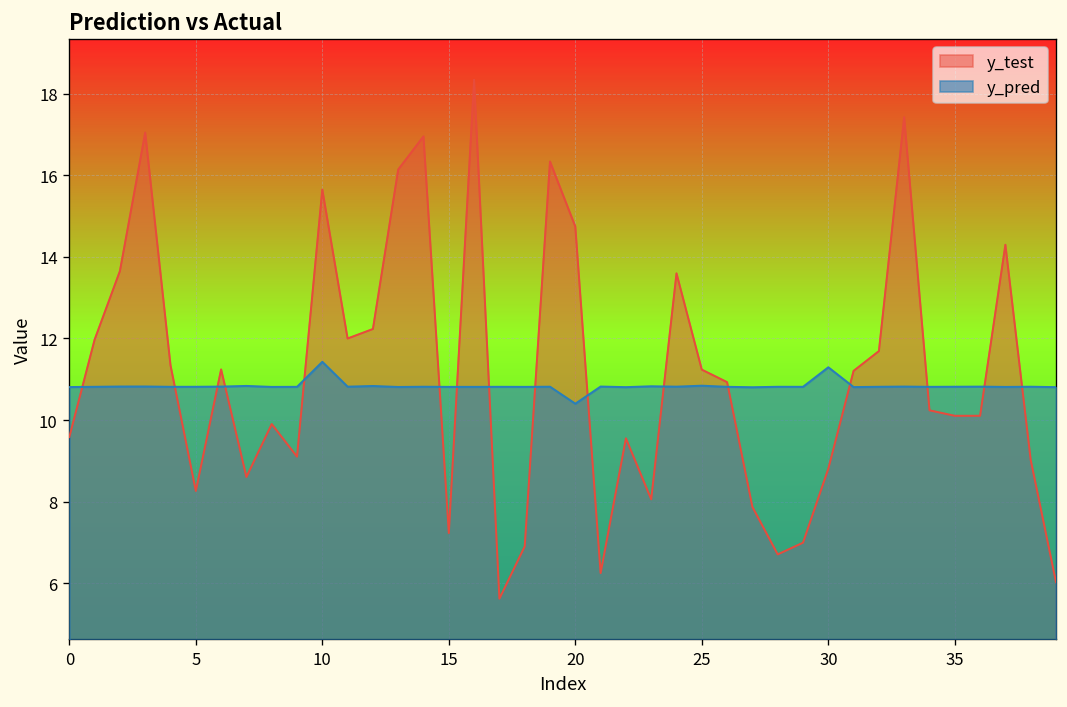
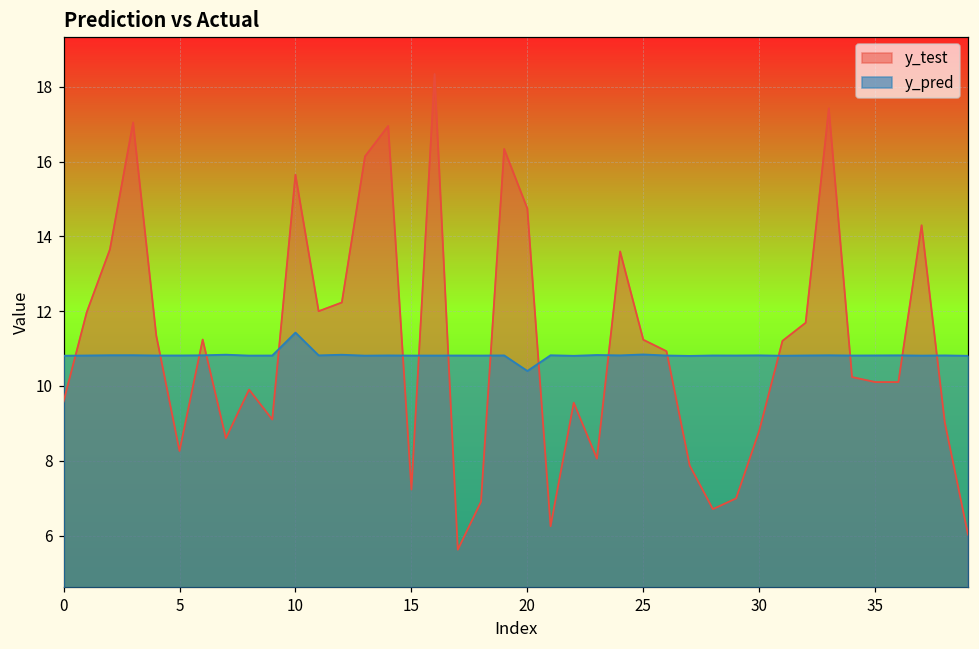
  {
    "y_test": {
      "0": 9.6,
      "5": 8.3,
      "10": 15.6,
      "15": 7.2,
      "20": 14.7,
      "25": 11.2,
      "30": 8.8,
      "35": 10.1
    },
    "y_pred": {
      "0": 10.8,
      "5": 10.8,
      "10": 11.4,
      "15": 10.8,
      "20": 10.4,
      "25": 10.8,
-     "30": 11.3,
+     "30": 10.8,
      "35": 10.8
    }
  }
